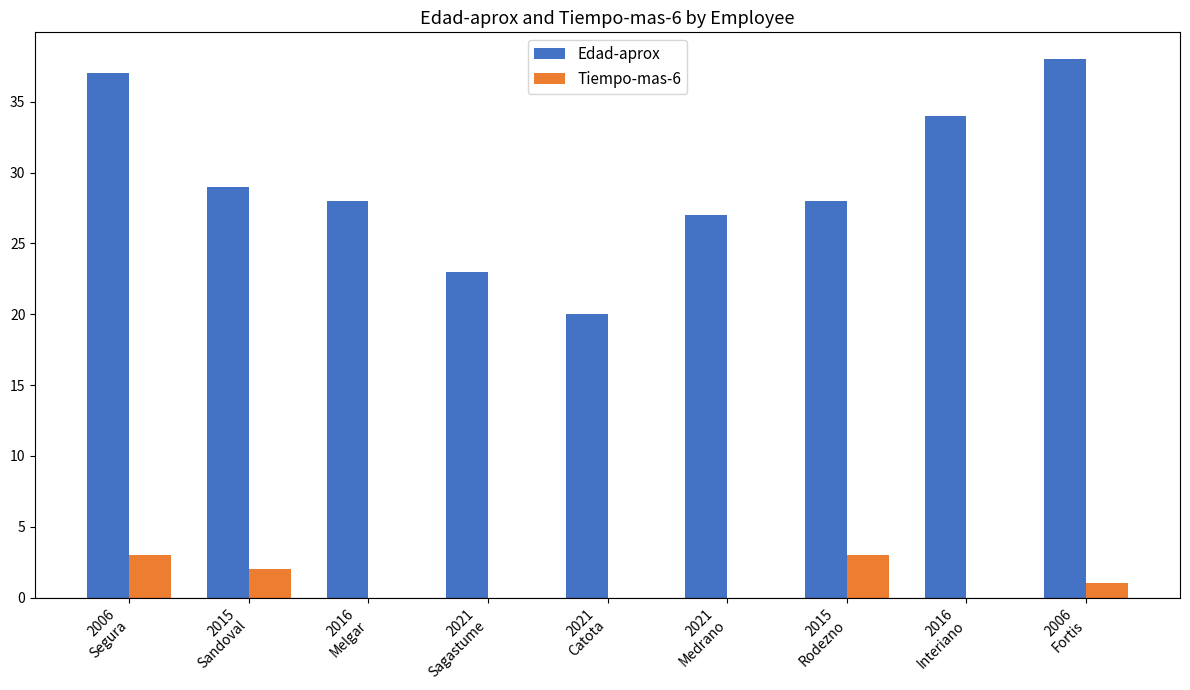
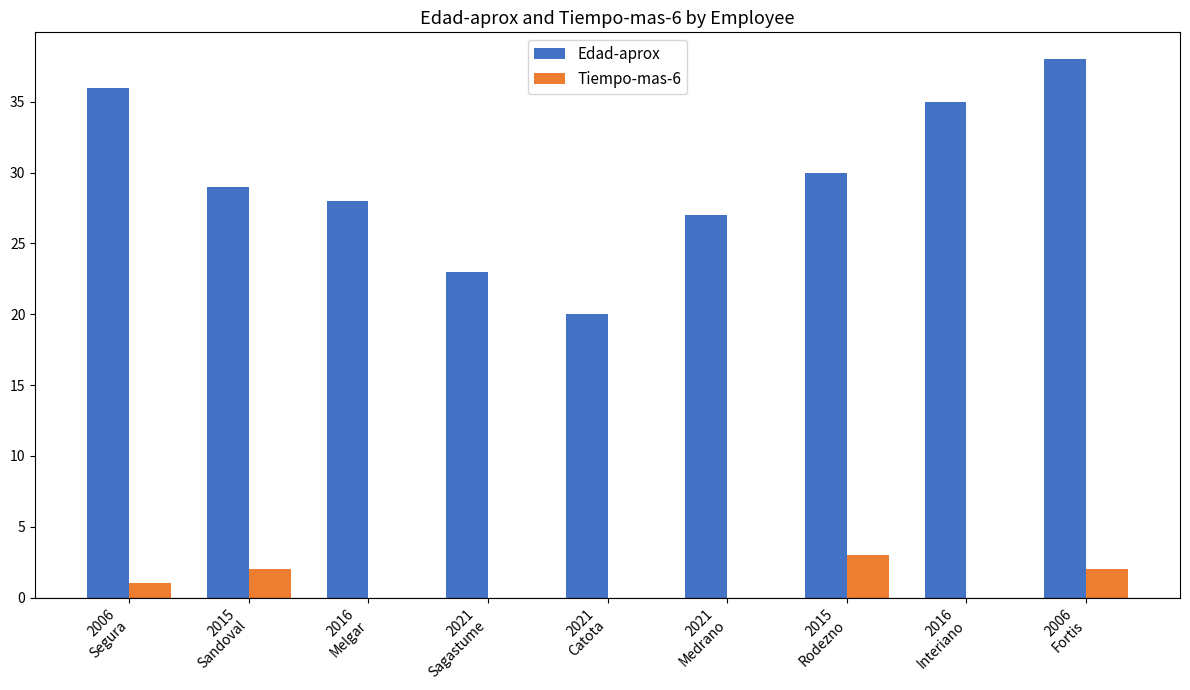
  {
    "Edad-aprox": {
-     "2006 Segura": 37,
+     "2006 Segura": 36,
      "2015 Sandoval": 29,
      "2016 Melgar": 28,
      "2021 Sagastume": 23,
      "2021 Catota": 20,
      "2021 Medrano": 27,
-     "2015 Rodezno": 28,
-     "2016 Interiano": 34,
+     "2015 Rodezno": 30,
+     "2016 Interiano": 35,
      "2006 Fortis": 38
    },
    "Tiempo-mas-6": {
-     "2006 Segura": 3,
+     "2006 Segura": 1,
      "2015 Sandoval": 2,
      "2016 Melgar": 0,
      "2021 Sagastume": 0,
      "2021 Catota": 0,
      "2021 Medrano": 0,
      "2015 Rodezno": 3,
      "2016 Interiano": 0,
-     "2006 Fortis": 1
+     "2006 Fortis": 2
    }
  }
